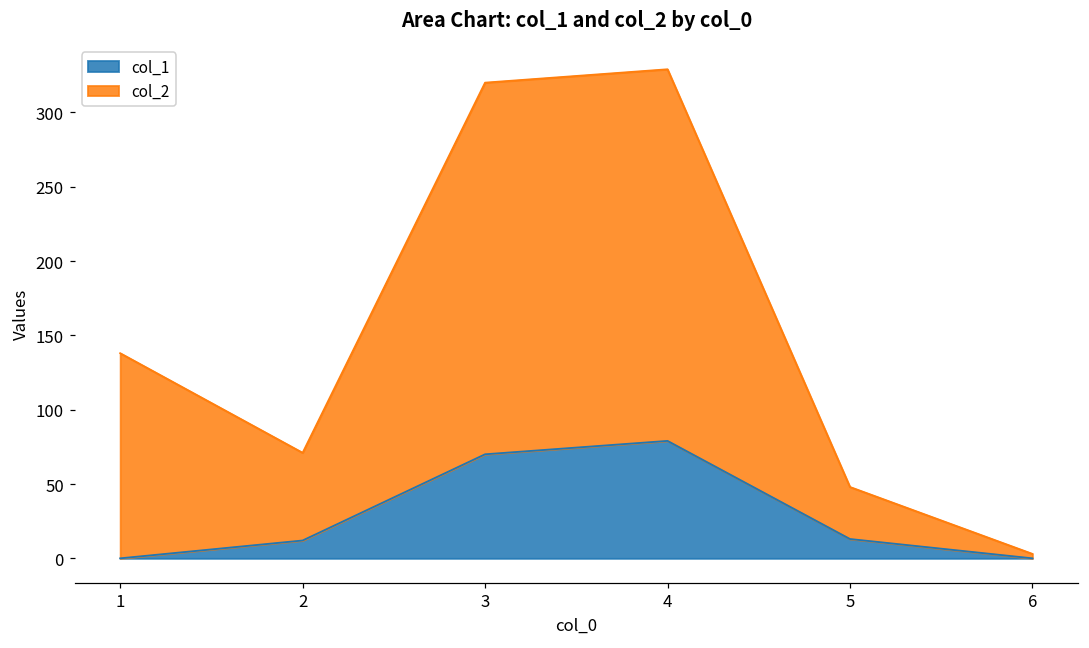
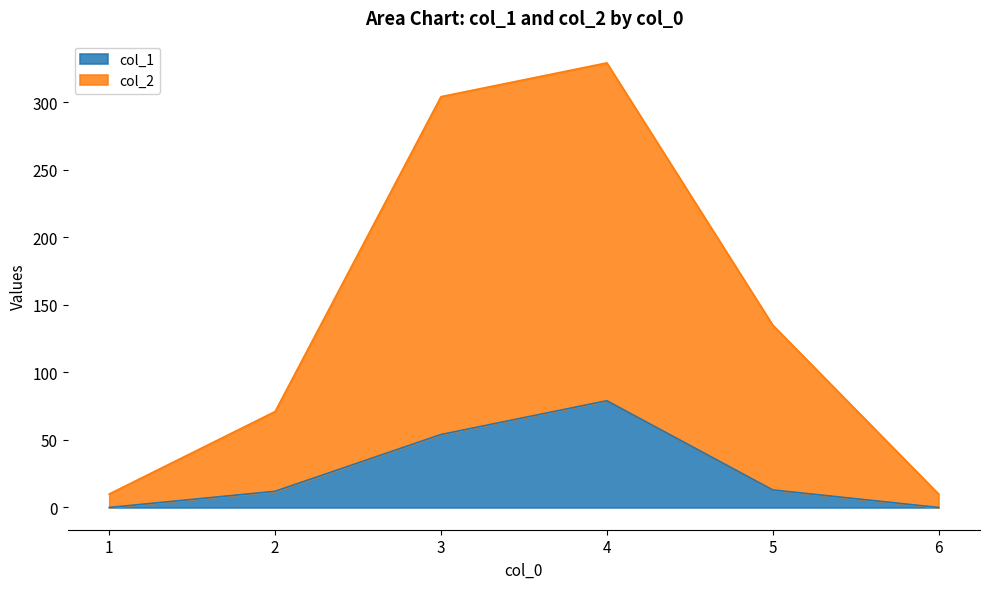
  {
    "col_1": {
      "1": 0,
      "2": 12,
-     "3": 70,
+     "3": 54,
      "4": 79,
      "5": 13,
      "6": 0
    },
    "col_2": {
-     "1": 138,
+     "1": 10,
      "2": 59,
      "3": 250,
      "4": 250,
-     "5": 35,
-     "6": 3
+     "5": 122,
+     "6": 10
    }
  }
